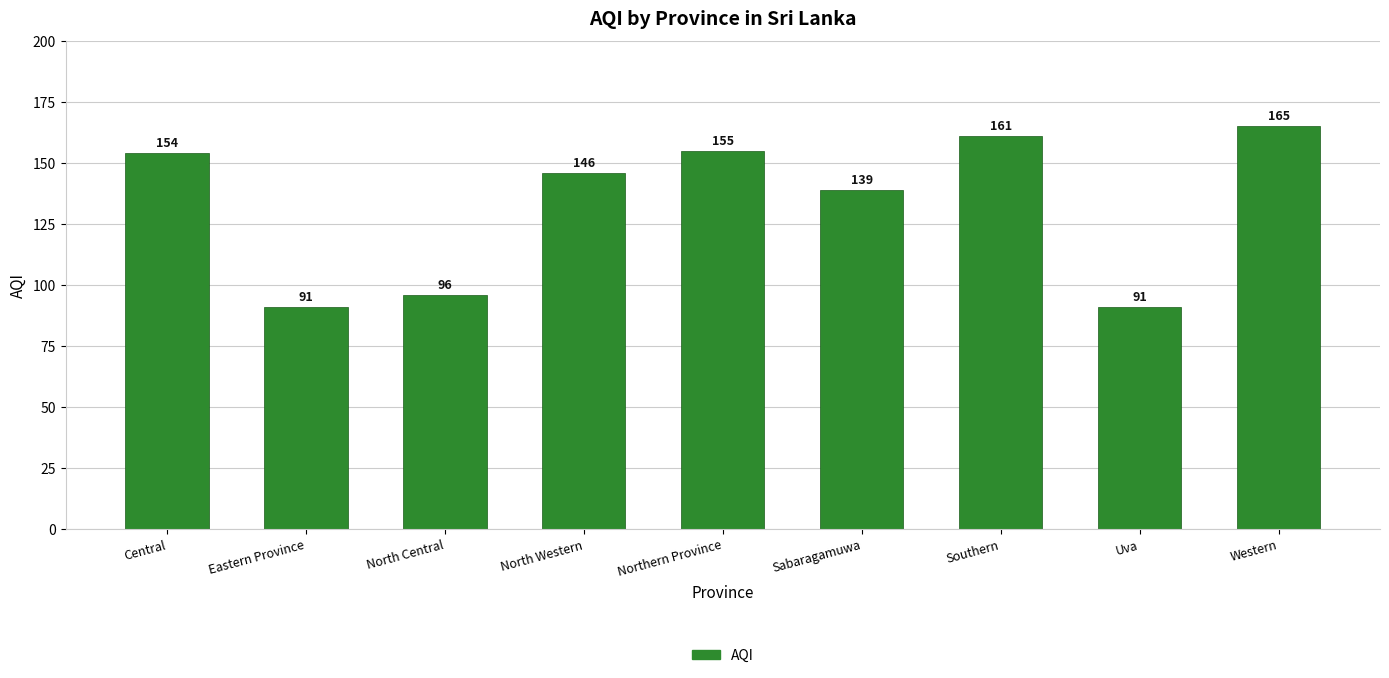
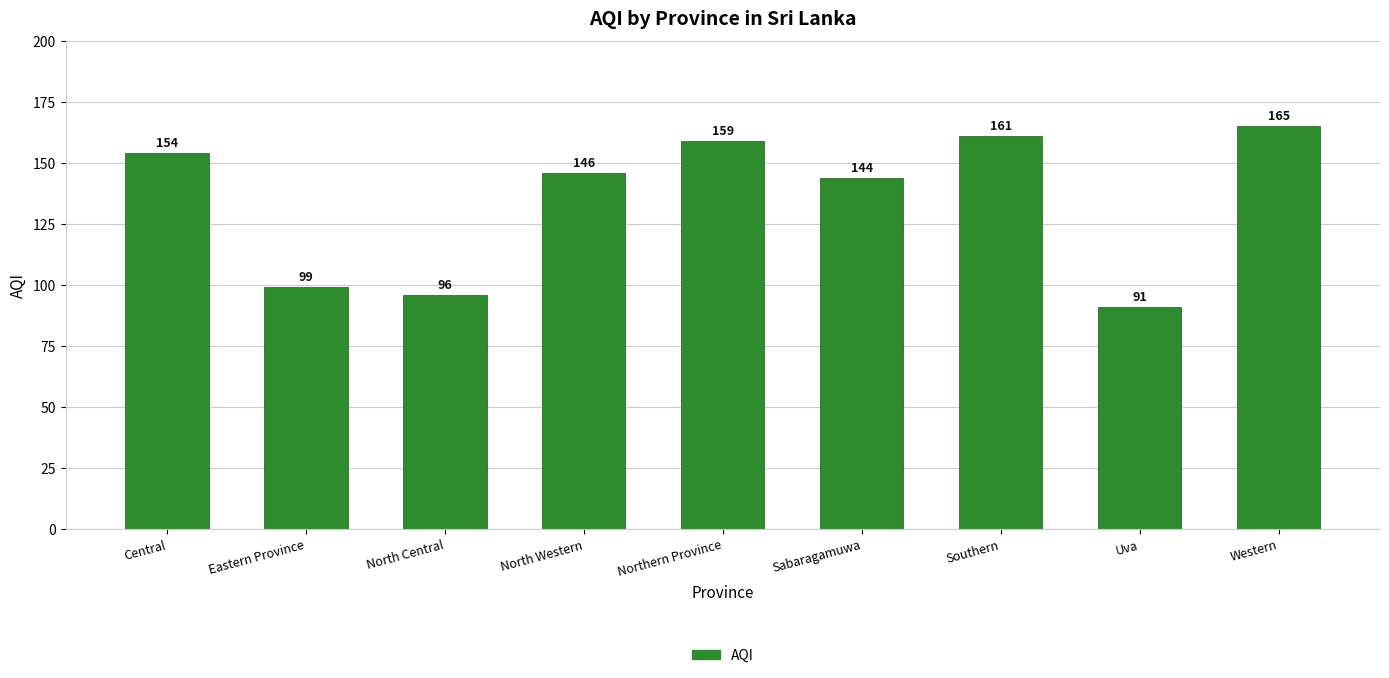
  {
    "Central": 154,
-   "Eastern Province": 91,
+   "Eastern Province": 99,
    "North Central": 96,
    "North Western": 146,
-   "Northern Province": 155,
-   "Sabaragamuwa": 139,
+   "Northern Province": 159,
+   "Sabaragamuwa": 144,
    "Southern": 161,
    "Uva": 91,
    "Western": 165
  }
